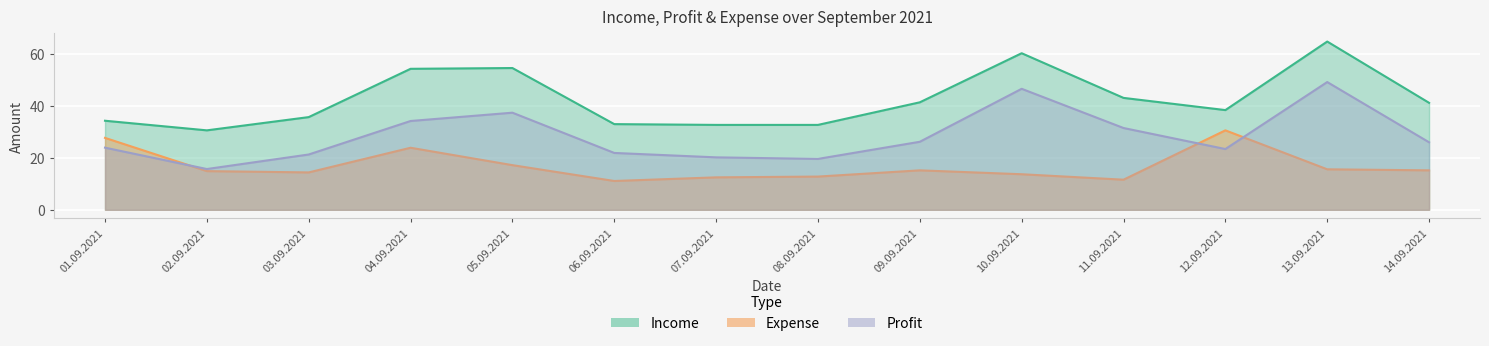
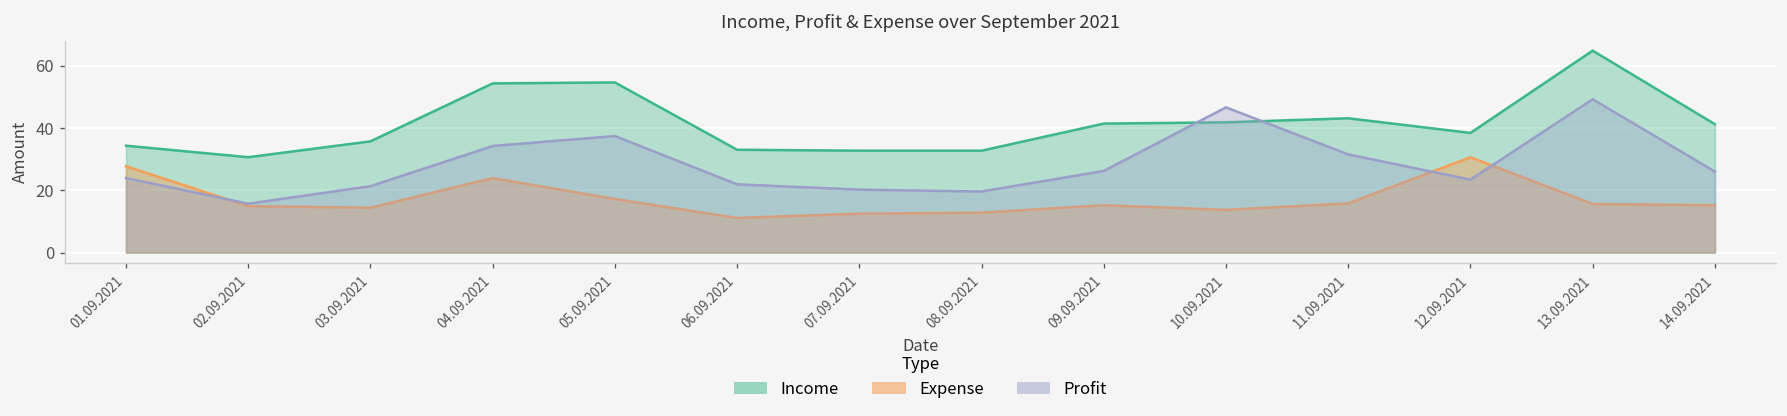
  {
    "Income": {
      "01.09.2021": 34,
      "02.09.2021": 31,
      "03.09.2021": 36,
      "04.09.2021": 54,
      "05.09.2021": 55,
      "06.09.2021": 33,
      "07.09.2021": 33,
      "08.09.2021": 33,
      "09.09.2021": 41,
-     "10.09.2021": 60,
+     "10.09.2021": 42,
      "11.09.2021": 43,
      "12.09.2021": 38,
      "13.09.2021": 65,
      "14.09.2021": 41
    },
    "Expense": {
      "01.09.2021": 28,
      "03.09.2021": 14,
      "04.09.2021": 24,
      "05.09.2021": 17,
      "06.09.2021": 11,
      "07.09.2021": 13,
      "08.09.2021": 13,
      "09.09.2021": 15,
      "10.09.2021": 14,
-     "11.09.2021": 12,
+     "11.09.2021": 16,
      "12.09.2021": 31,
      "13.09.2021": 16,
      "14.09.2021": 15
    },
    "Profit": {
      "01.09.2021": 24,
      "03.09.2021": 21,
      "04.09.2021": 34,
      "05.09.2021": 37,
      "06.09.2021": 22,
      "07.09.2021": 20,
      "08.09.2021": 20,
      "09.09.2021": 26,
      "10.09.2021": 47,
      "11.09.2021": 32,
      "12.09.2021": 23,
      "13.09.2021": 49,
      "14.09.2021": 26
    }
  }
